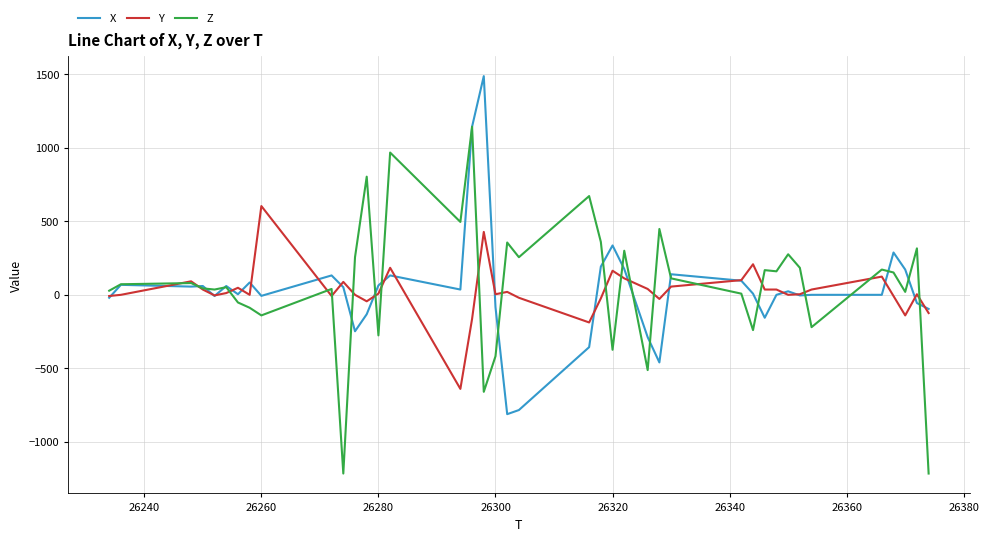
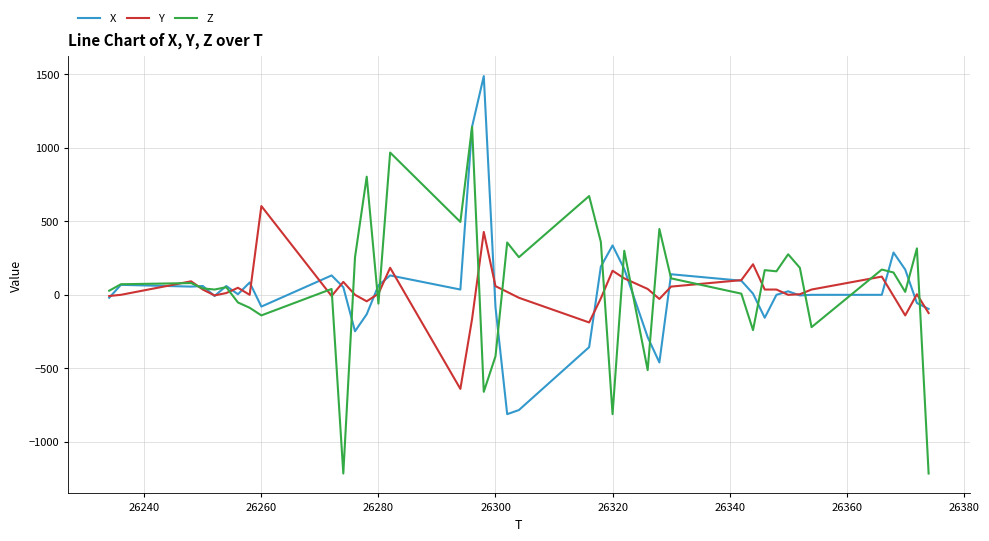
  {
    "X": {
-     "26260": -10,
+     "26260": -80,
      "26280": 60,
      "26300": -80,
      "26320": 340
    },
    "Y": {
      "26260": 600,
      "26280": 10,
-     "26300": 0,
+     "26300": 60,
      "26320": 160
    },
    "Z": {
      "26260": -140,
-     "26280": -280,
+     "26280": -60,
      "26300": -420,
-     "26320": -370
+     "26320": -810
    }
  }
